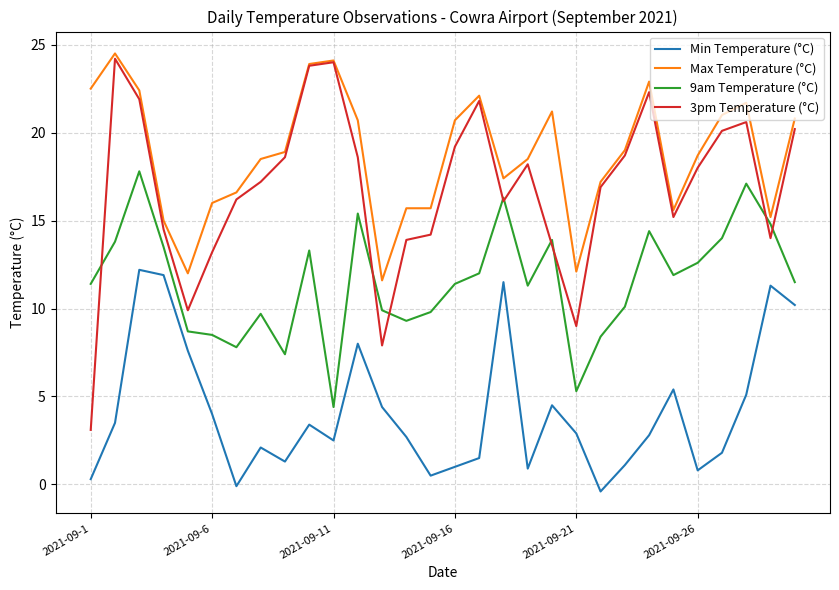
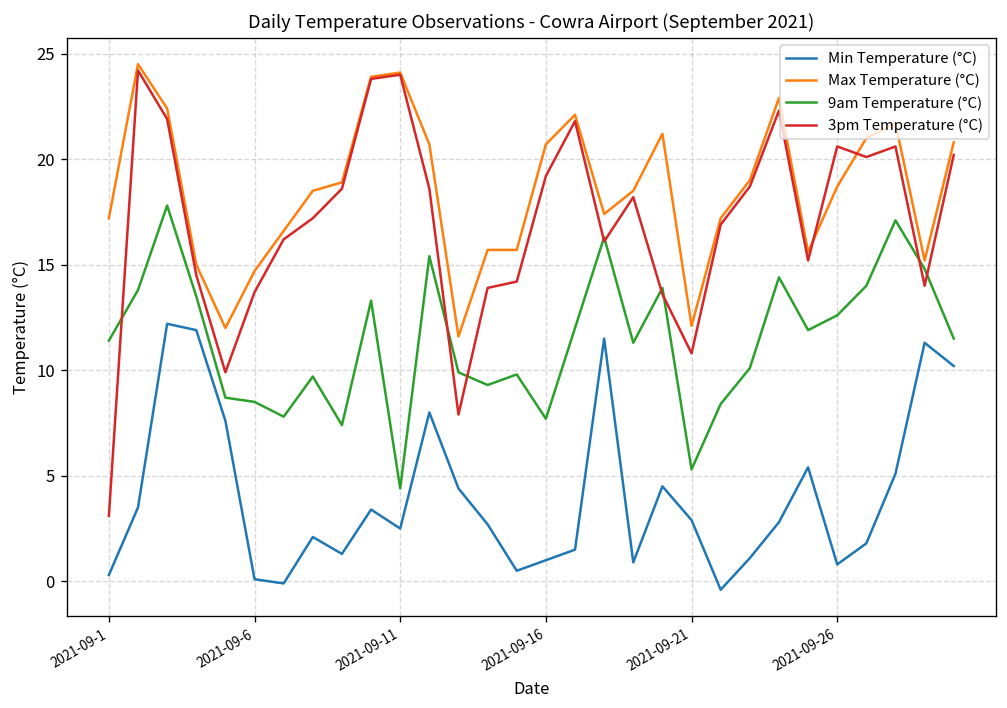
  {
    "Min Temperature (°C)": {
      "2021-09-1": 0.3,
-     "2021-09-6": 4.0,
+     "2021-09-6": 0.1,
      "2021-09-11": 2.5,
      "2021-09-16": 1.0,
      "2021-09-21": 2.9,
      "2021-09-26": 0.8
    },
    "Max Temperature (°C)": {
-     "2021-09-1": 22.5,
-     "2021-09-6": 16.0,
+     "2021-09-1": 17.2,
+     "2021-09-6": 14.7,
      "2021-09-16": 20.7,
      "2021-09-21": 12.1,
      "2021-09-26": 18.7
    },
    "9am Temperature (°C)": {
      "2021-09-1": 11.4,
      "2021-09-6": 8.5,
      "2021-09-11": 4.4,
-     "2021-09-16": 11.4,
+     "2021-09-16": 7.7,
      "2021-09-21": 5.3,
      "2021-09-26": 12.6
    },
    "3pm Temperature (°C)": {
      "2021-09-1": 3.1,
-     "2021-09-6": 13.2,
+     "2021-09-6": 13.7,
      "2021-09-16": 19.2,
-     "2021-09-21": 9.0,
-     "2021-09-26": 18.0
+     "2021-09-21": 10.8,
+     "2021-09-26": 20.6
    }
  }
